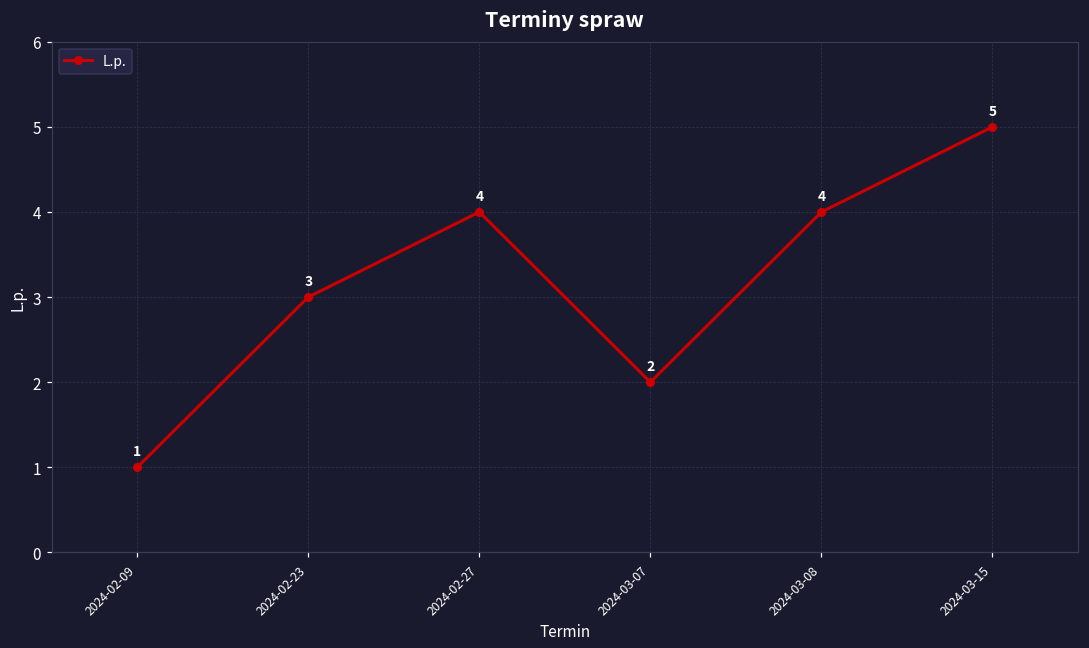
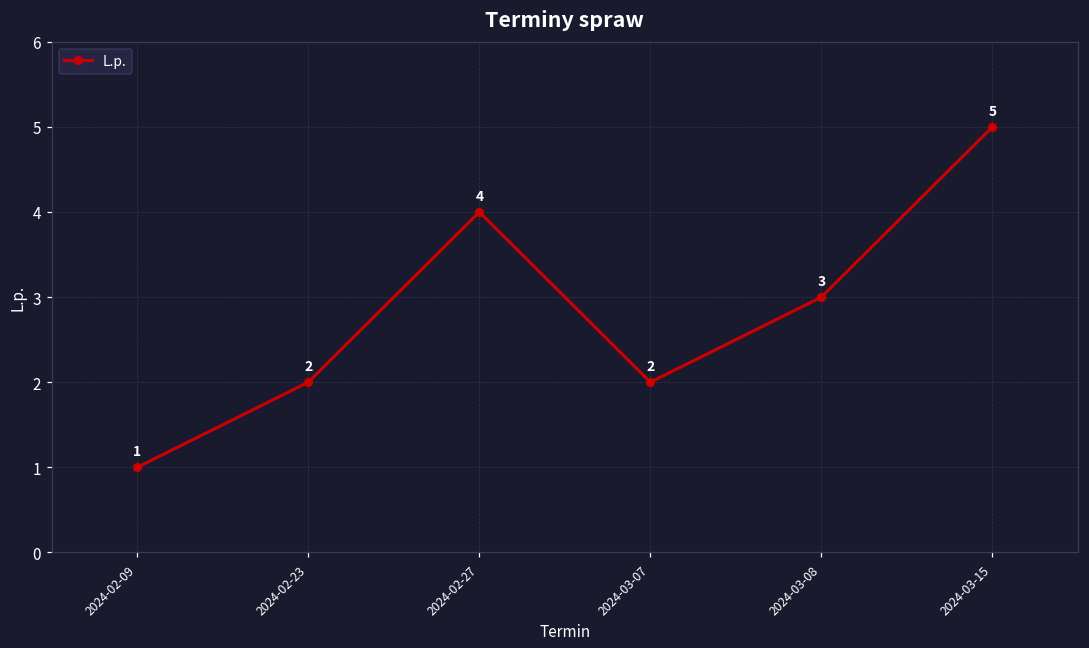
  {
    "2024-02-09": 1,
-   "2024-02-23": 3,
+   "2024-02-23": 2,
    "2024-02-27": 4,
    "2024-03-07": 2,
-   "2024-03-08": 4,
+   "2024-03-08": 3,
    "2024-03-15": 5
  }
